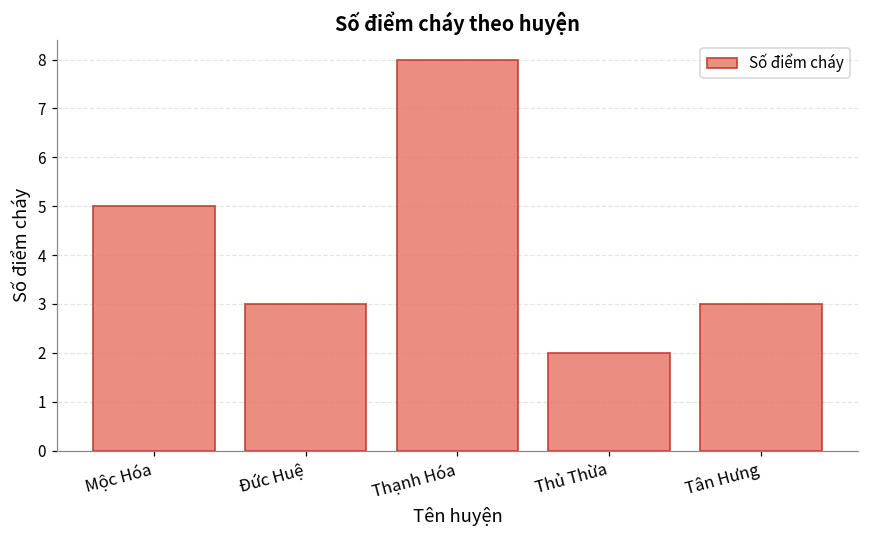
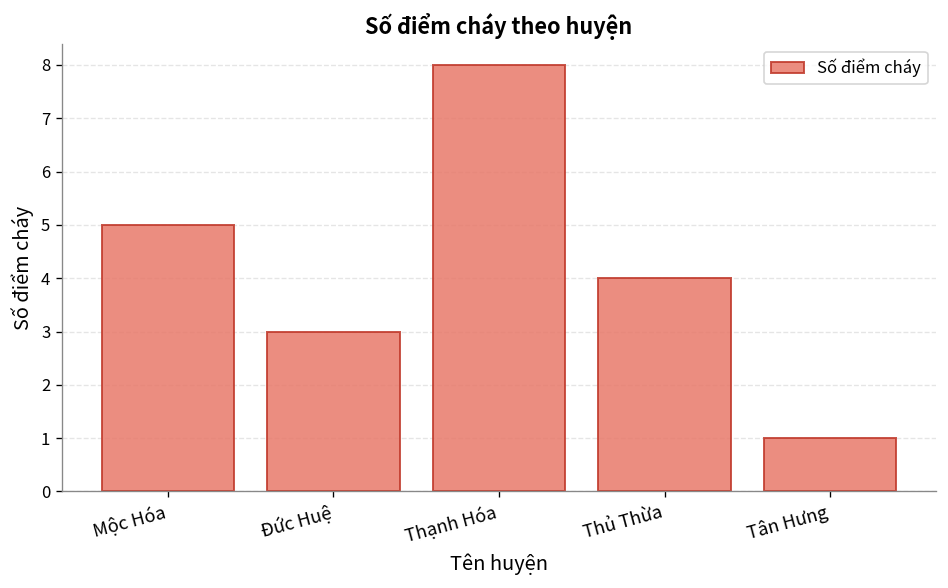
  {
    "Mộc Hóa": 5,
    "Đức Huệ": 3,
    "Thạnh Hóa": 8,
-   "Thủ Thừa": 2,
-   "Tân Hưng": 3
+   "Thủ Thừa": 4,
+   "Tân Hưng": 1
  }
